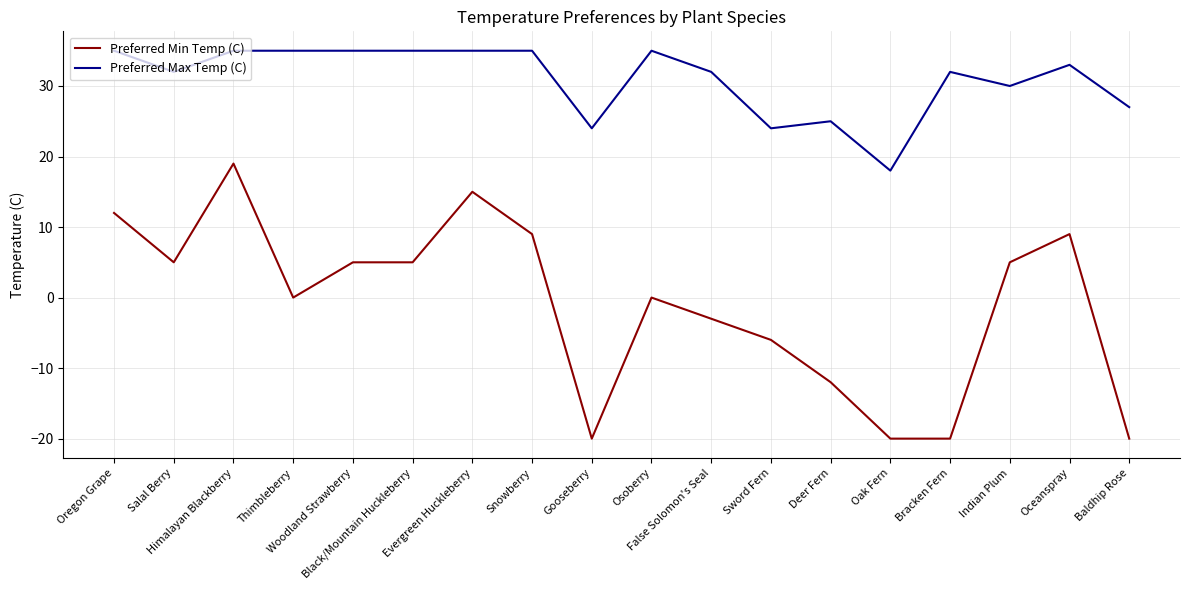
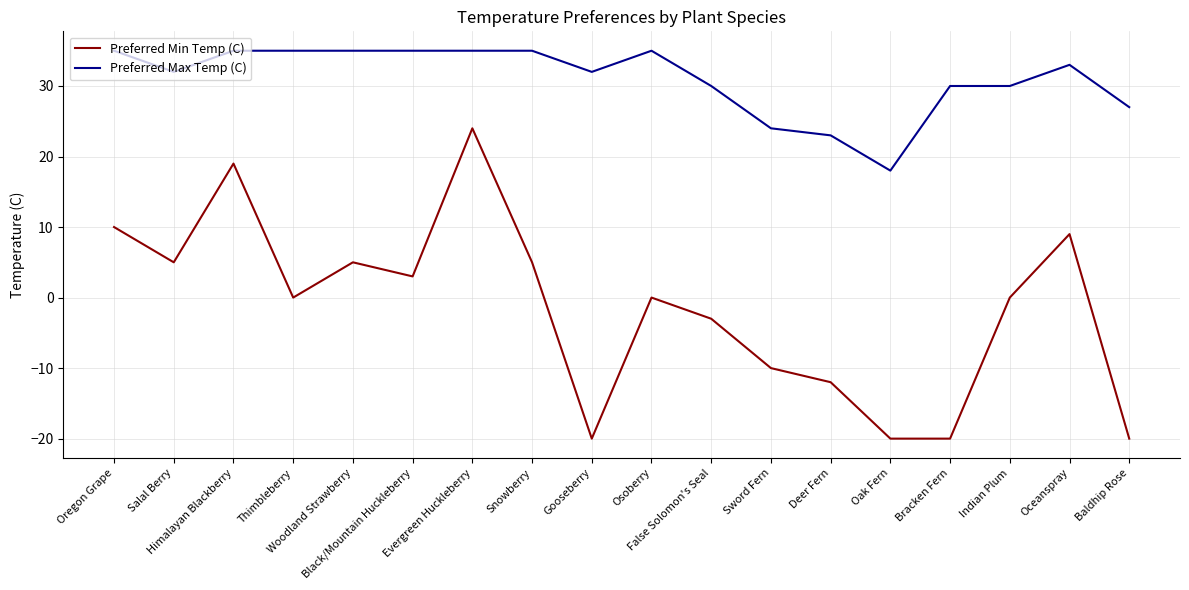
  {
    "Preferred Min Temp (C)": {
-     "Oregon Grape": 12,
+     "Oregon Grape": 10,
      "Salal Berry": 5,
      "Himalayan Blackberry": 19,
      "Thimbleberry": 0,
      "Woodland Strawberry": 5,
-     "Black/Mountain Huckleberry": 5,
-     "Evergreen Huckleberry": 15,
-     "Snowberry": 9,
+     "Black/Mountain Huckleberry": 3,
+     "Evergreen Huckleberry": 24,
+     "Snowberry": 5,
      "Gooseberry": -20,
      "Osoberry": 0,
      "False Solomon's Seal": -3,
-     "Sword Fern": -6,
+     "Sword Fern": -10,
      "Deer Fern": -12,
      "Oak Fern": -20,
      "Bracken Fern": -20,
-     "Indian Plum": 5,
+     "Indian Plum": 0,
      "Oceanspray": 9,
      "Baldhip Rose": -20
    },
    "Preferred Max Temp (C)": {
      "Thimbleberry": 35,
      "Woodland Strawberry": 35,
      "Black/Mountain Huckleberry": 35,
      "Evergreen Huckleberry": 35,
      "Snowberry": 35,
-     "Gooseberry": 24,
+     "Gooseberry": 32,
      "Osoberry": 35,
-     "False Solomon's Seal": 32,
+     "False Solomon's Seal": 30,
      "Sword Fern": 24,
-     "Deer Fern": 25,
+     "Deer Fern": 23,
      "Oak Fern": 18,
-     "Bracken Fern": 32,
+     "Bracken Fern": 30,
      "Indian Plum": 30,
      "Oceanspray": 33,
      "Baldhip Rose": 27
    }
  }
